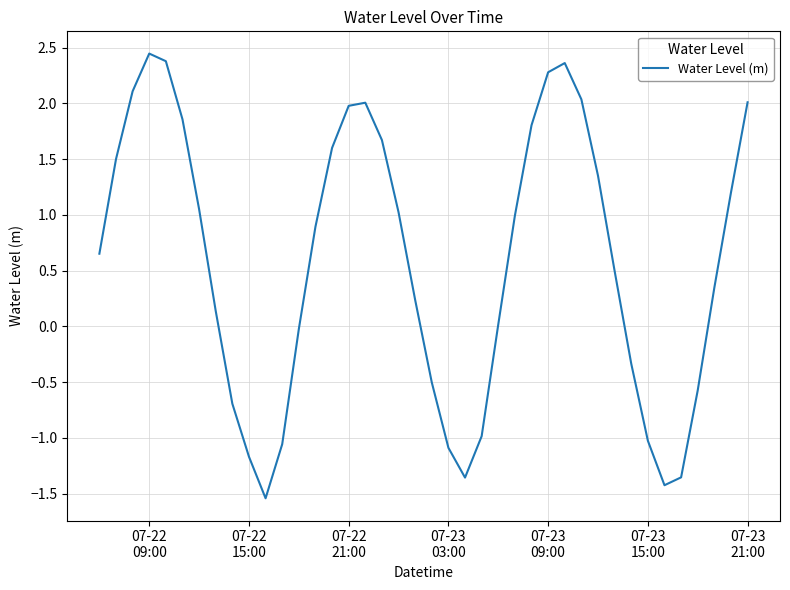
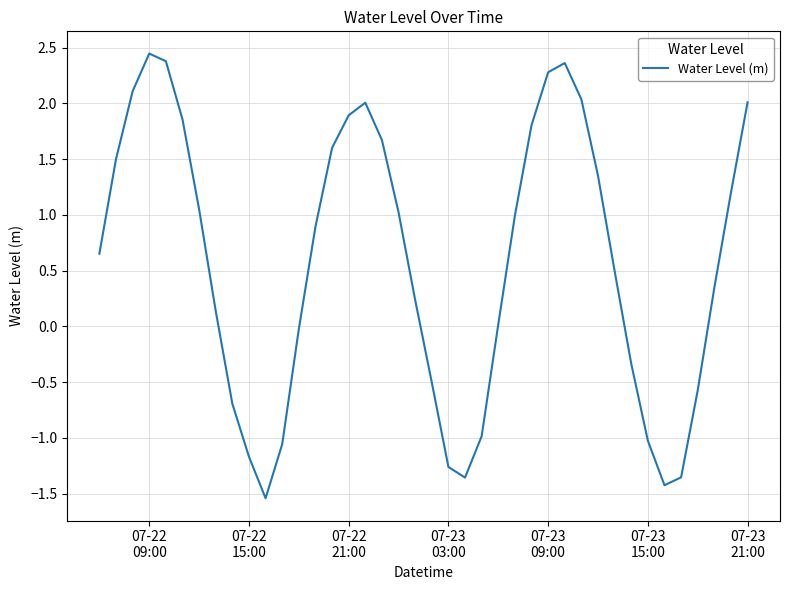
  {
    "07-22 09:00": 2.45,
    "07-22 15:00": -1.17,
-   "07-22 21:00": 1.98,
-   "07-23 03:00": -1.09,
+   "07-22 21:00": 1.89,
+   "07-23 03:00": -1.26,
    "07-23 09:00": 2.28,
    "07-23 15:00": -1.03,
    "07-23 21:00": 2.01
  }
